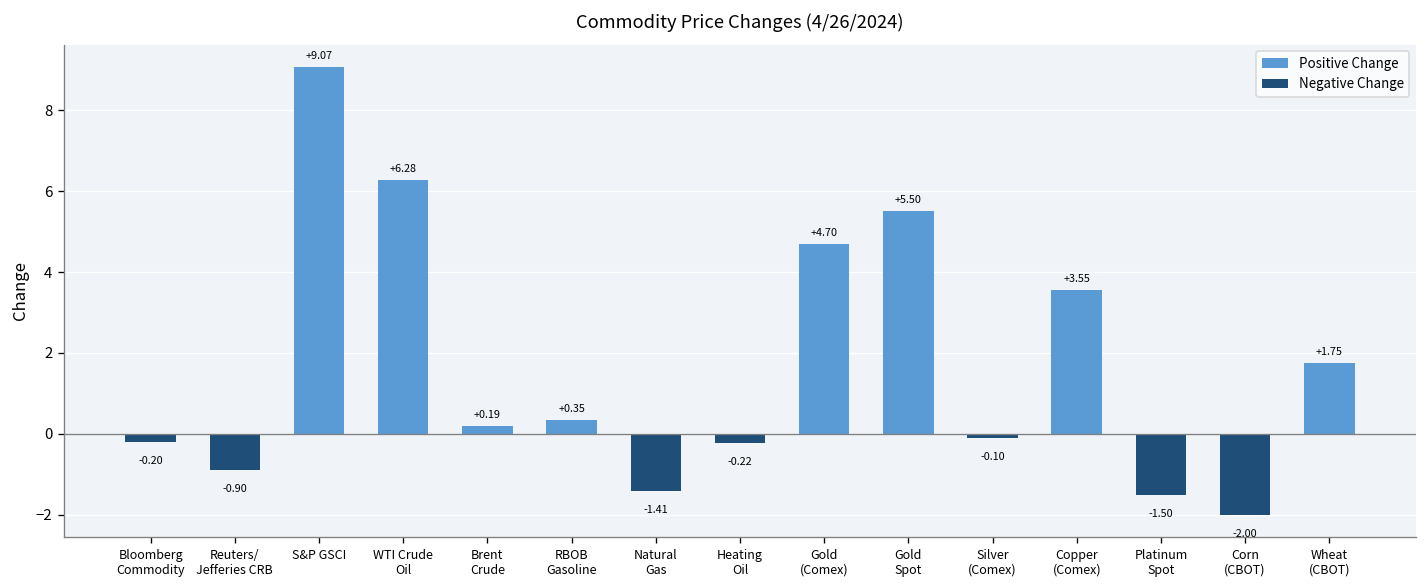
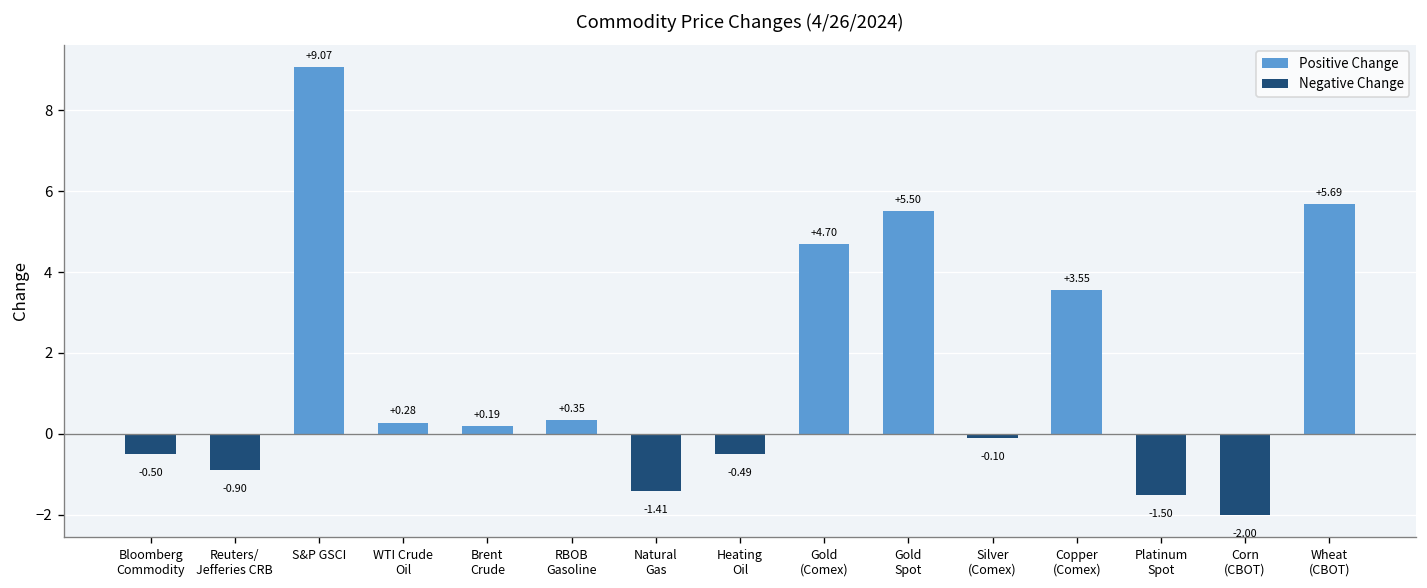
  {
    "Positive Change": {
      "S&P GSCI": "+9.07",
-     "WTI Crude Oil": "+6.28",
+     "WTI Crude Oil": "+0.28",
      "Brent Crude": "+0.19",
      "RBOB Gasoline": "+0.35",
      "Gold (Comex)": "+4.70",
      "Gold Spot": "+5.50",
      "Copper (Comex)": "+3.55",
-     "Wheat (CBOT)": "+1.75"
+     "Wheat (CBOT)": "+5.69"
    },
    "Negative Change": {
-     "Bloomberg Commodity": "-0.20",
+     "Bloomberg Commodity": "-0.50",
      "Reuters/ Jefferies CRB": "-0.90",
      "Natural Gas": "-1.41",
-     "Heating Oil": "-0.22",
+     "Heating Oil": "-0.49",
      "Silver (Comex)": "-0.10",
      "Platinum Spot": "-1.50",
      "Corn (CBOT)": "-2.00"
    }
  }
